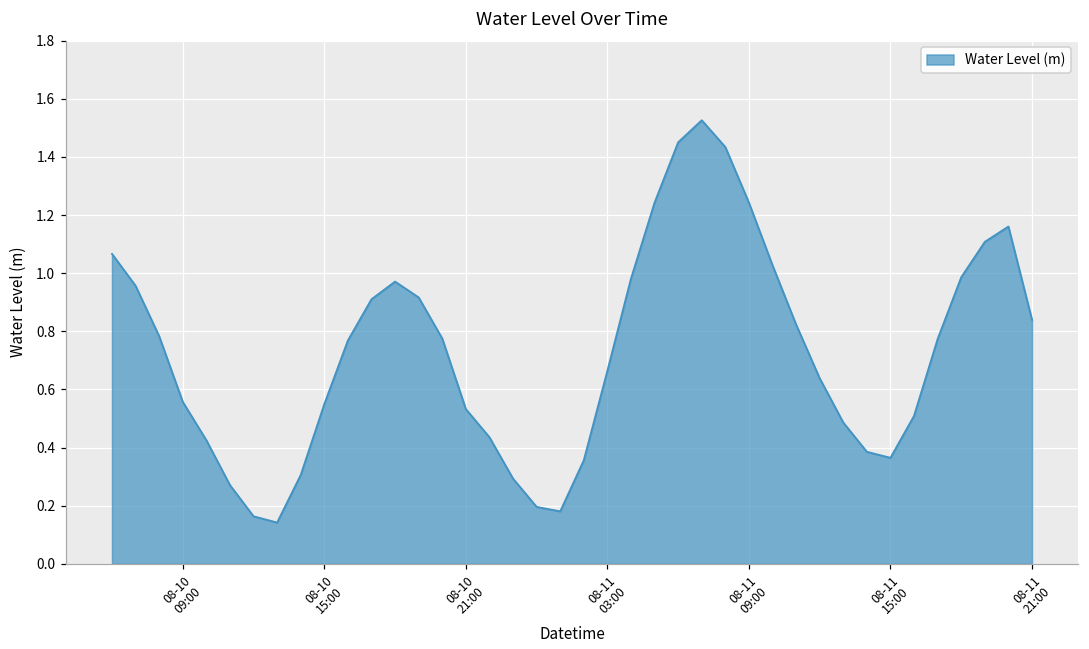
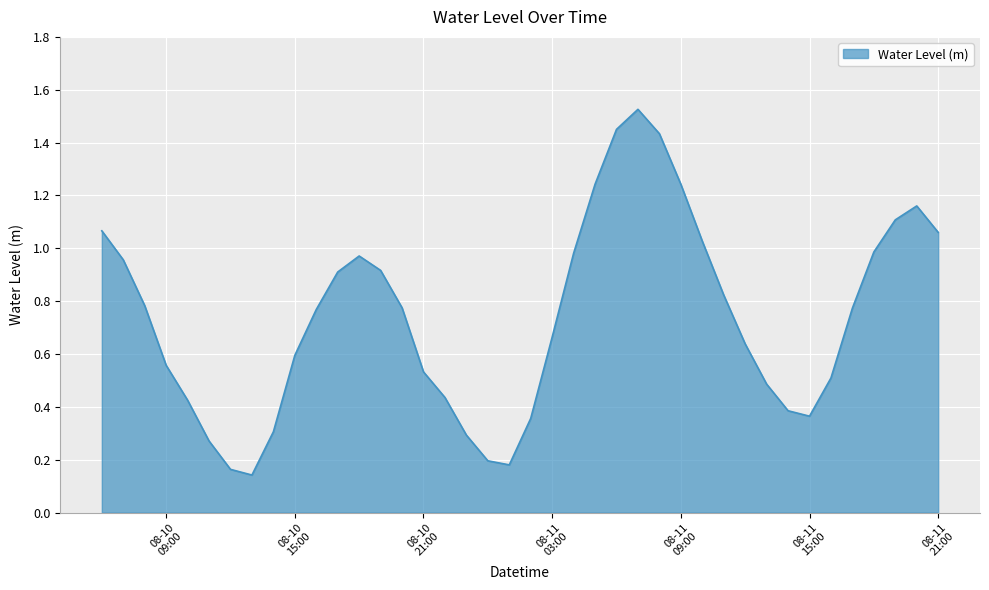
  {
    "08-10 09:00": 0.56,
-   "08-10 15:00": 0.55,
+   "08-10 15:00": 0.60,
    "08-10 21:00": 0.53,
    "08-11 03:00": 0.66,
    "08-11 09:00": 1.24,
    "08-11 15:00": 0.36,
-   "08-11 21:00": 0.84
+   "08-11 21:00": 1.06
  }
